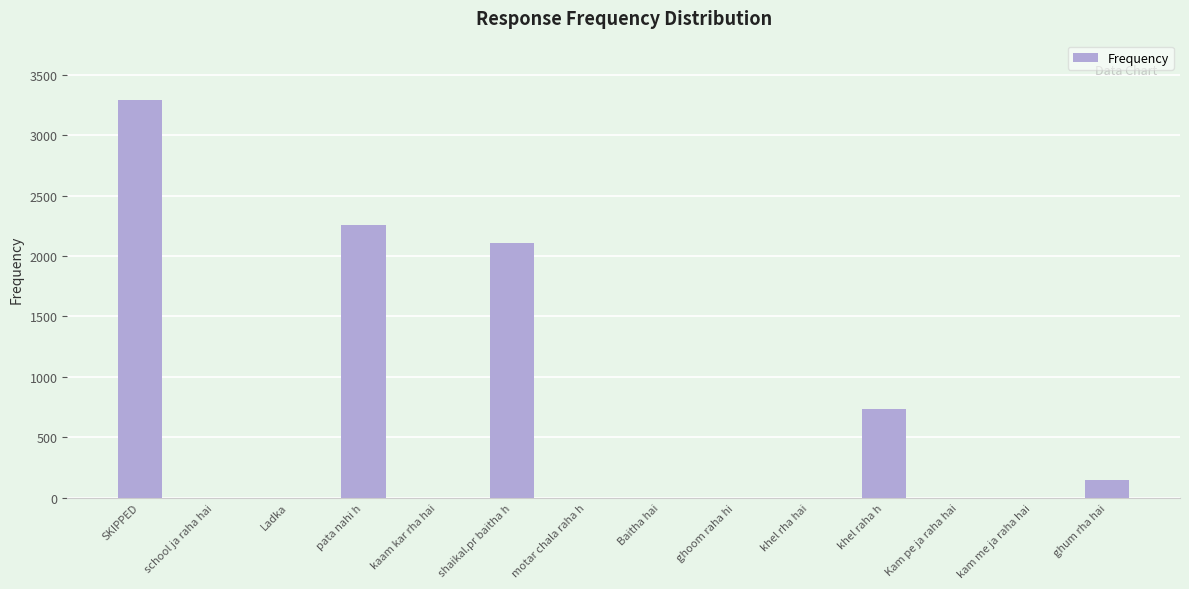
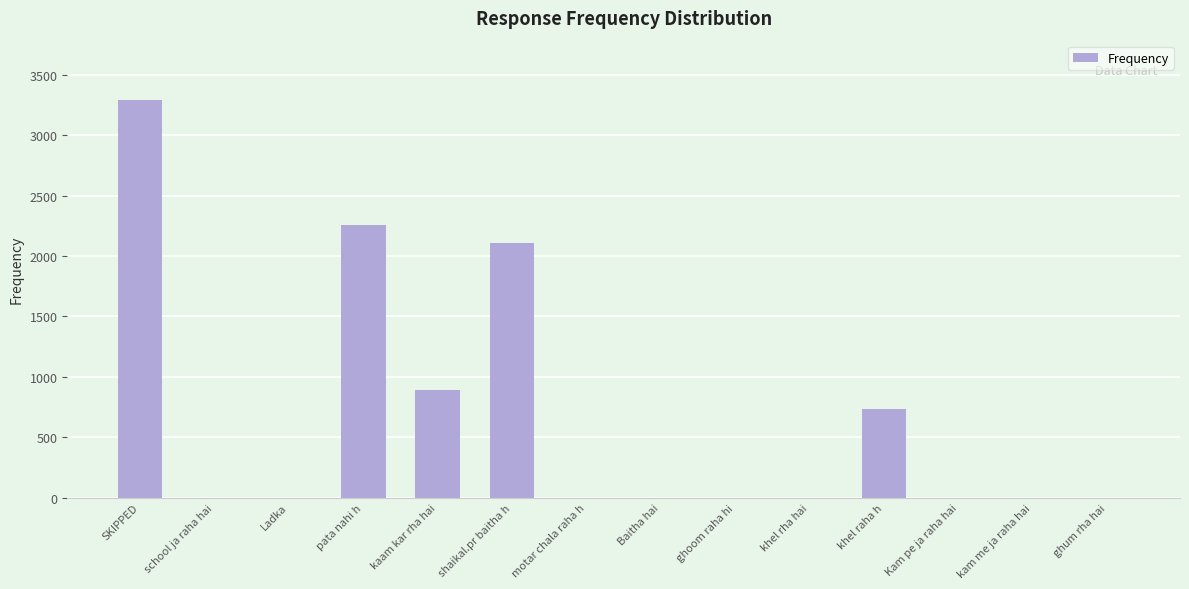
  {
    "SKIPPED": 3290,
    "pata nahi h": 2260,
-   "kaam kar rha hai": 0,
+   "kaam kar rha hai": 890,
    "shaikal.pr baitha h": 2110,
    "khel raha h": 730,
-   "ghum rha hai": 150
+   "ghum rha hai": 0
  }
